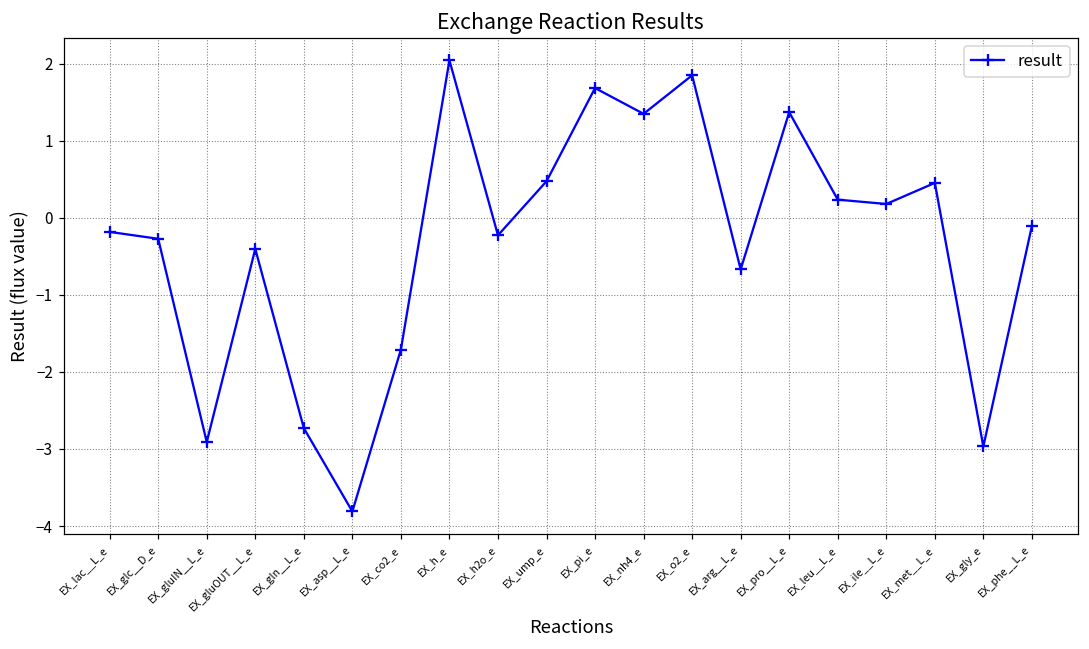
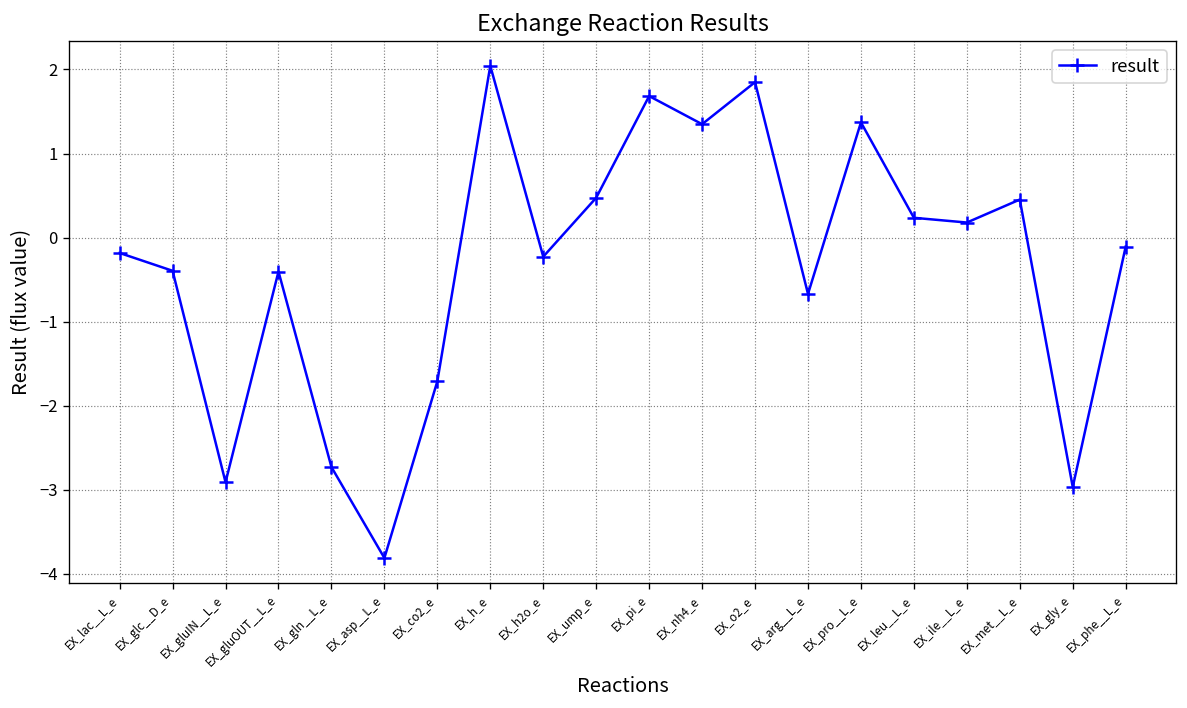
  {
    "EX_lac__L_e": -0.2,
-   "EX_glc__D_e": -0.3,
+   "EX_glc__D_e": -0.4,
    "EX_gluIN__L_e": -2.9,
    "EX_gluOUT__L_e": -0.4,
    "EX_gln__L_e": -2.7,
    "EX_asp__L_e": -3.8,
    "EX_co2_e": -1.7,
    "EX_h_e": 2.0,
    "EX_h2o_e": -0.2,
    "EX_ump_e": 0.5,
    "EX_pi_e": 1.7,
    "EX_nh4_e": 1.3,
    "EX_o2_e": 1.8,
    "EX_arg__L_e": -0.7,
    "EX_pro__L_e": 1.4,
    "EX_leu__L_e": 0.2,
    "EX_ile__L_e": 0.2,
    "EX_met__L_e": 0.5,
    "EX_gly_e": -3.0,
    "EX_phe__L_e": -0.1
  }
